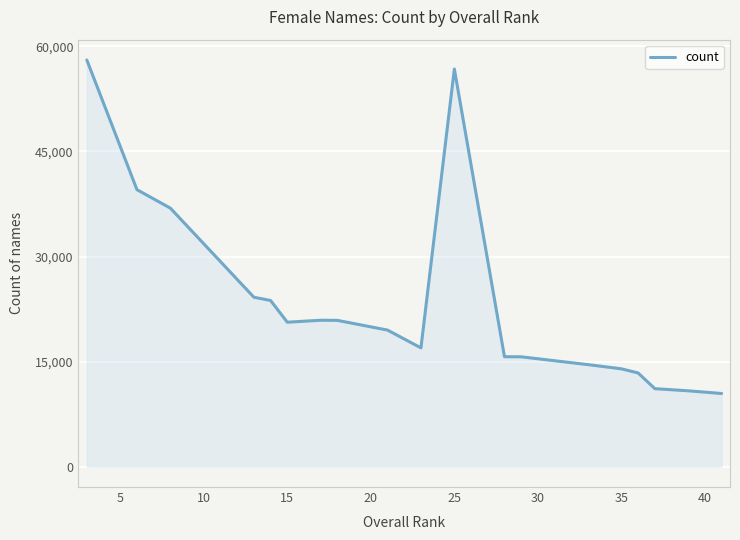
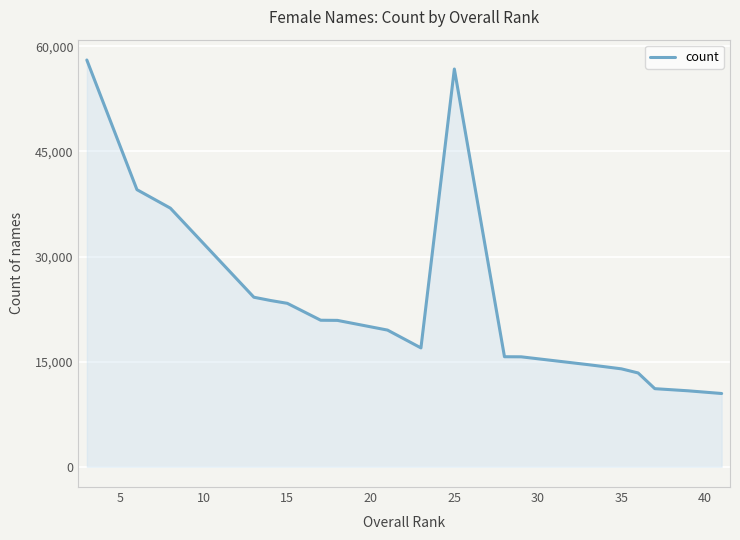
  {
-   "15": "21,000",
+   "15": "23,000",
    "25": "57,000",
    "35": "14,000"
  }
